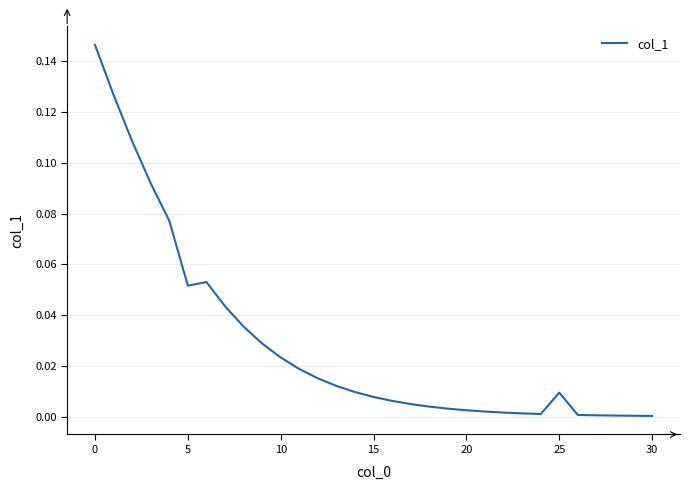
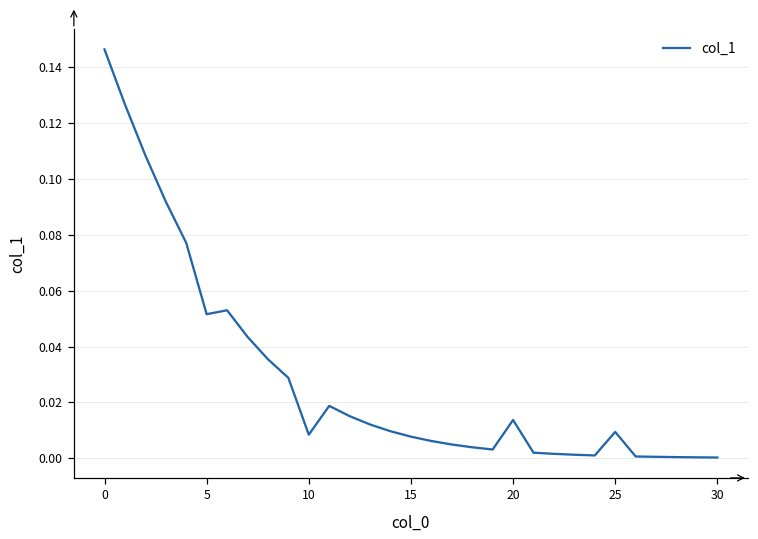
  {
    "0": 0.146,
    "5": 0.052,
-   "10": 0.023,
+   "10": 0.008,
    "15": 0.008,
-   "20": 0.002,
+   "20": 0.014,
    "25": 0.009,
    "30": 0.000
  }
